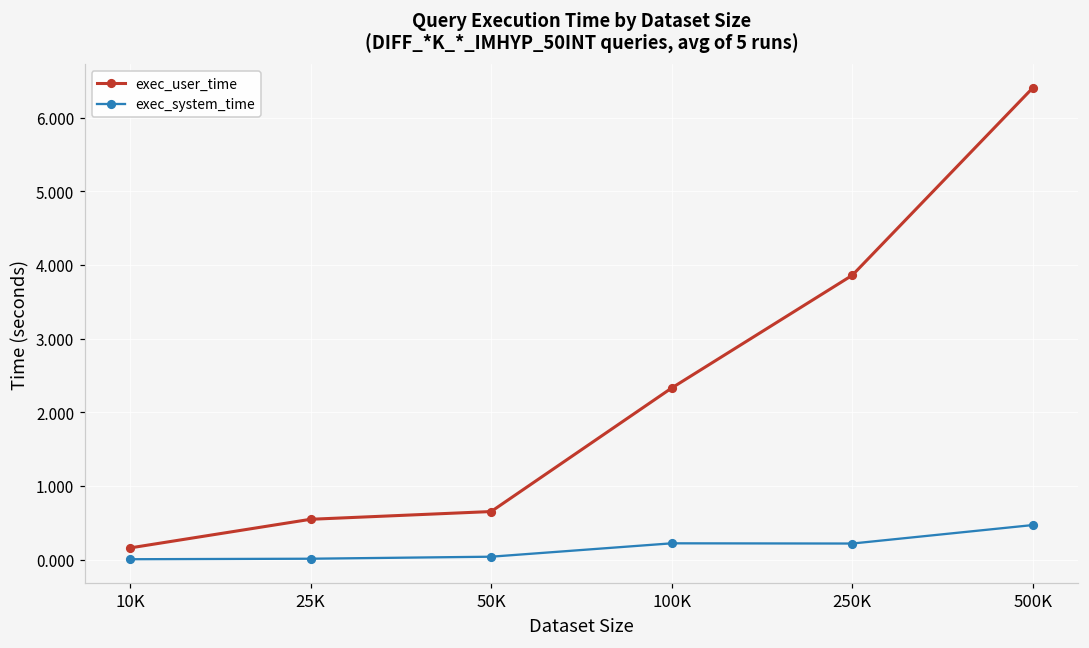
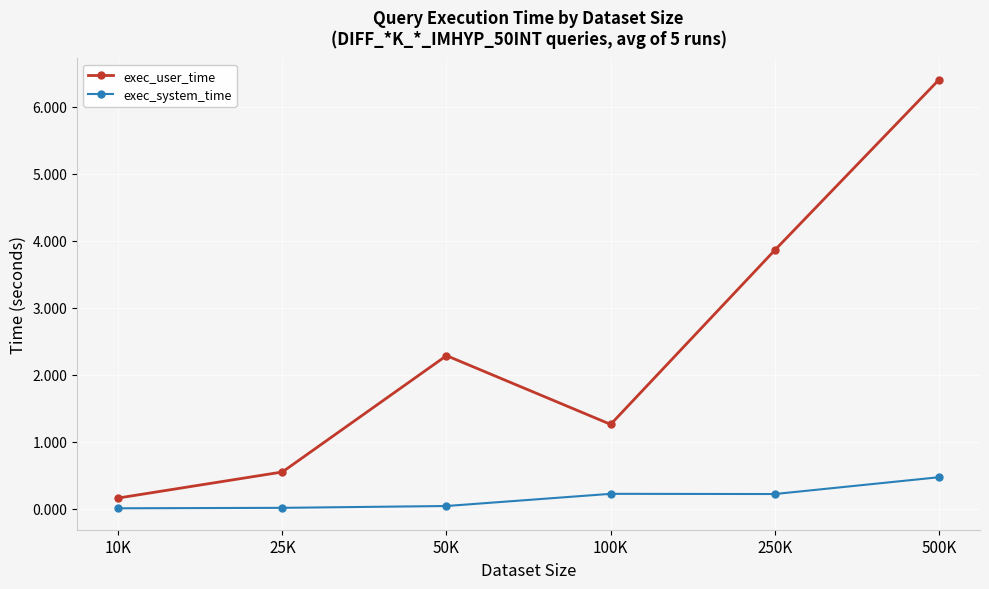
  {
    "exec_user_time": {
      "10K": 0.2,
      "25K": 0.5,
-     "50K": 0.7,
-     "100K": 2.3,
+     "50K": 2.3,
+     "100K": 1.3,
      "250K": 3.9,
      "500K": 6.4
    },
    "exec_system_time": {
      "10K": 0.0,
      "25K": 0.0,
      "50K": 0.0,
      "100K": 0.2,
      "250K": 0.2,
      "500K": 0.5
    }
  }
